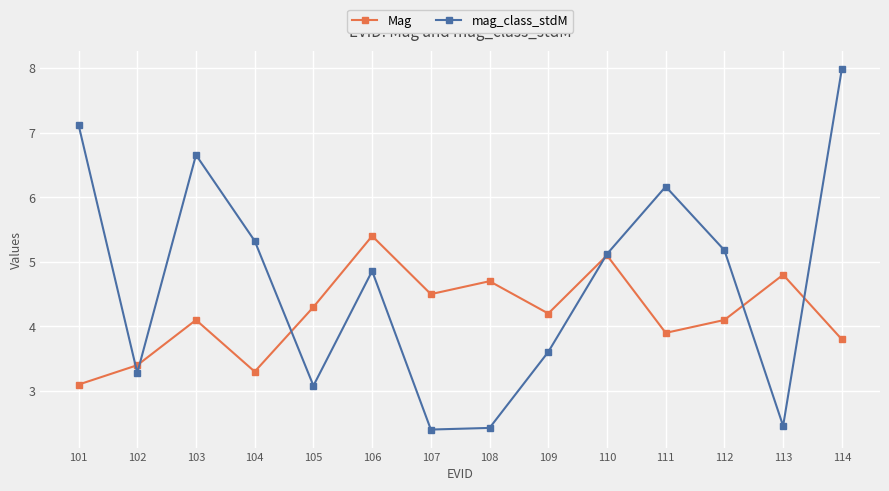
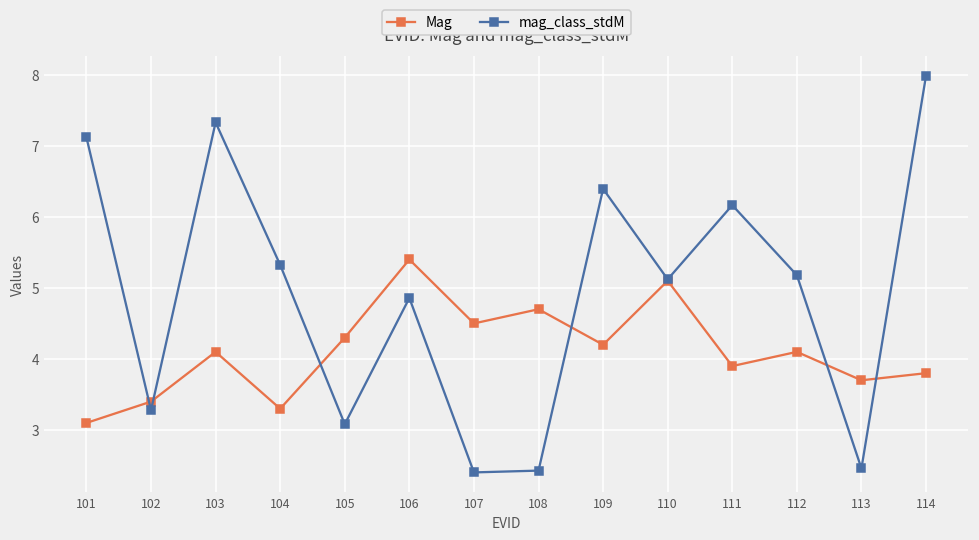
  {
    "Mag": {
      "101": 3.1,
      "102": 3.4,
      "103": 4.1,
      "104": 3.3,
      "105": 4.3,
      "106": 5.4,
      "107": 4.5,
      "108": 4.7,
      "109": 4.2,
      "111": 3.9,
      "112": 4.1,
-     "113": 4.8,
+     "113": 3.7,
      "114": 3.8
    },
    "mag_class_stdM": {
      "101": 7.1,
      "102": 3.3,
-     "103": 6.7,
+     "103": 7.3,
      "104": 5.3,
      "105": 3.1,
      "106": 4.9,
      "107": 2.4,
      "108": 2.4,
-     "109": 3.6,
+     "109": 6.4,
      "111": 6.2,
      "112": 5.2,
      "113": 2.5,
      "114": 8.0
    }
  }
